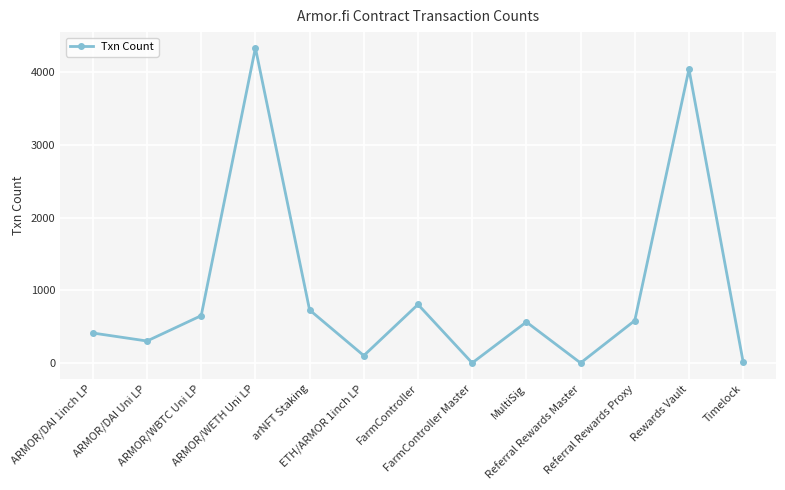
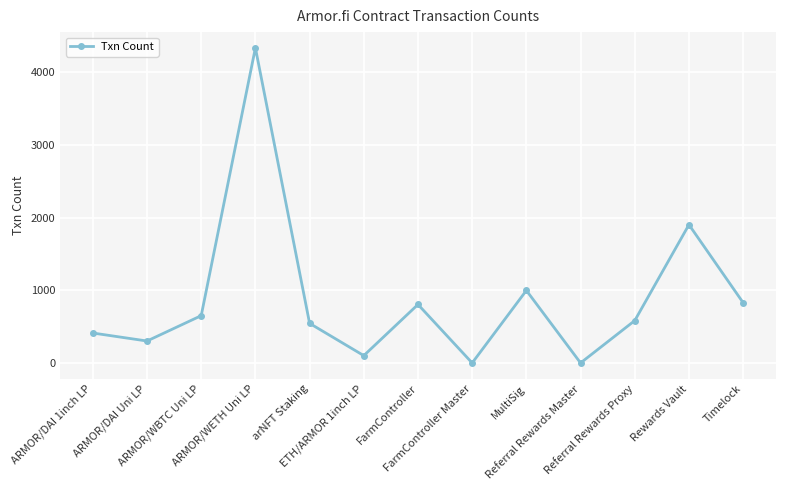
  {
    "ARMOR/DAI 1inch LP": 400,
    "ARMOR/DAI Uni LP": 300,
    "ARMOR/WBTC Uni LP": 700,
    "ARMOR/WETH Uni LP": 4300,
-   "arNFT Staking": 700,
+   "arNFT Staking": 500,
    "ETH/ARMOR 1inch LP": 100,
    "FarmController": 800,
    "FarmController Master": 0,
-   "MultiSig": 600,
+   "MultiSig": 1000,
    "Referral Rewards Master": 0,
    "Referral Rewards Proxy": 600,
-   "Rewards Vault": 4000,
-   "Timelock": 0
+   "Rewards Vault": 1900,
+   "Timelock": 800
  }
